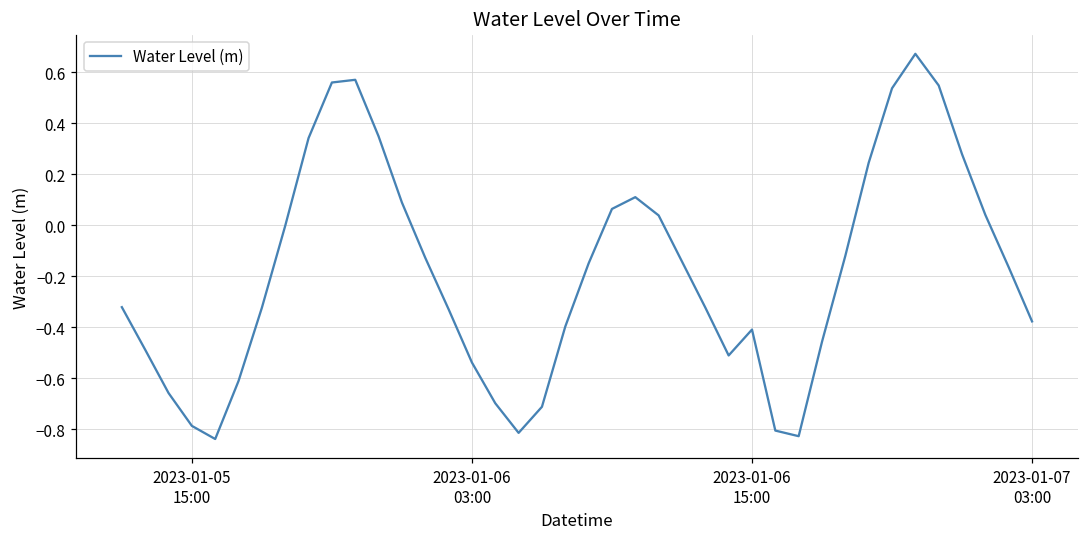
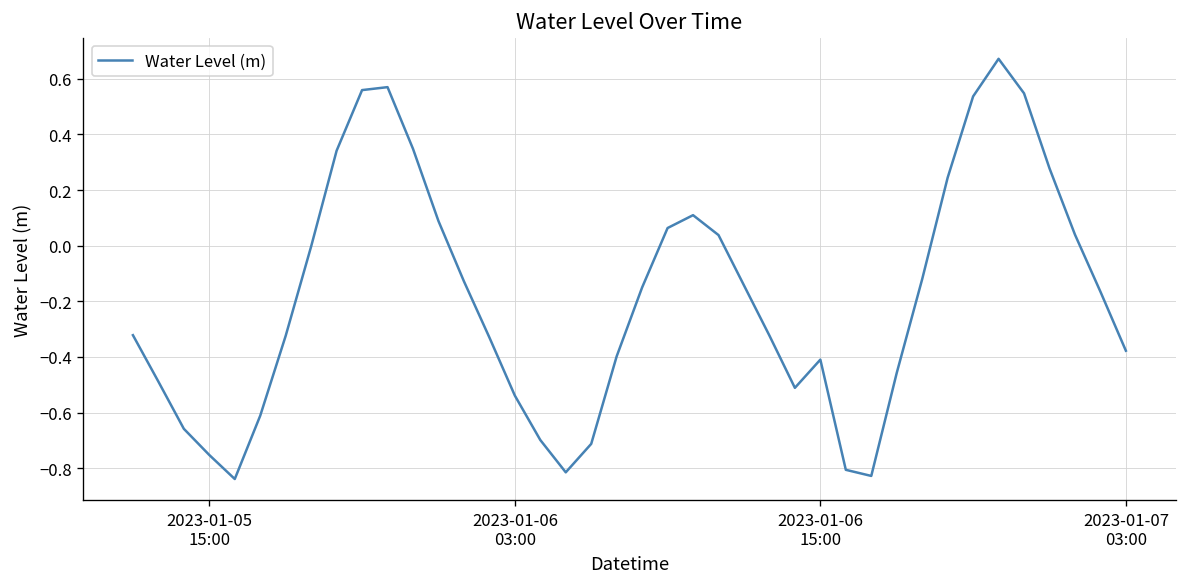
  {
-   "2023-01-05 15:00": -0.79,
+   "2023-01-05 15:00": -0.75,
    "2023-01-06 03:00": -0.54,
    "2023-01-06 15:00": -0.41,
    "2023-01-07 03:00": -0.38
  }
